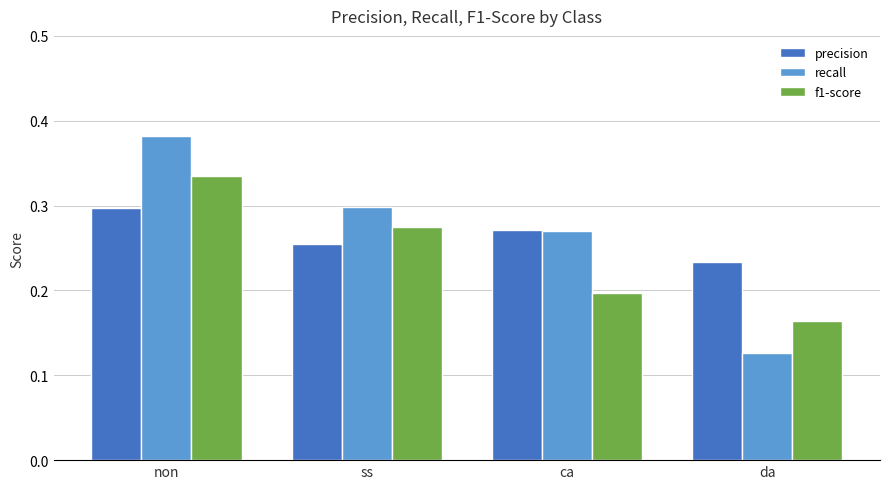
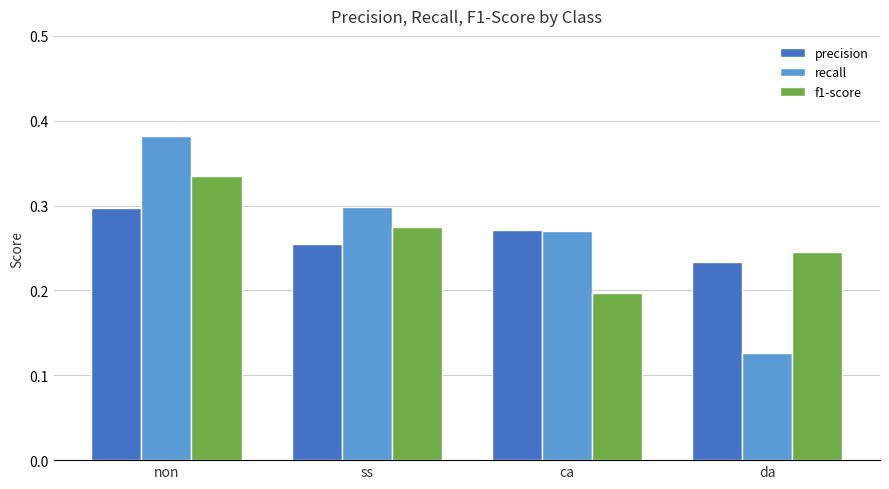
  {
    "f1-score": {
      "non": 0.33,
      "ss": 0.27,
      "ca": 0.20,
-     "da": 0.16
+     "da": 0.25
    }
  }
